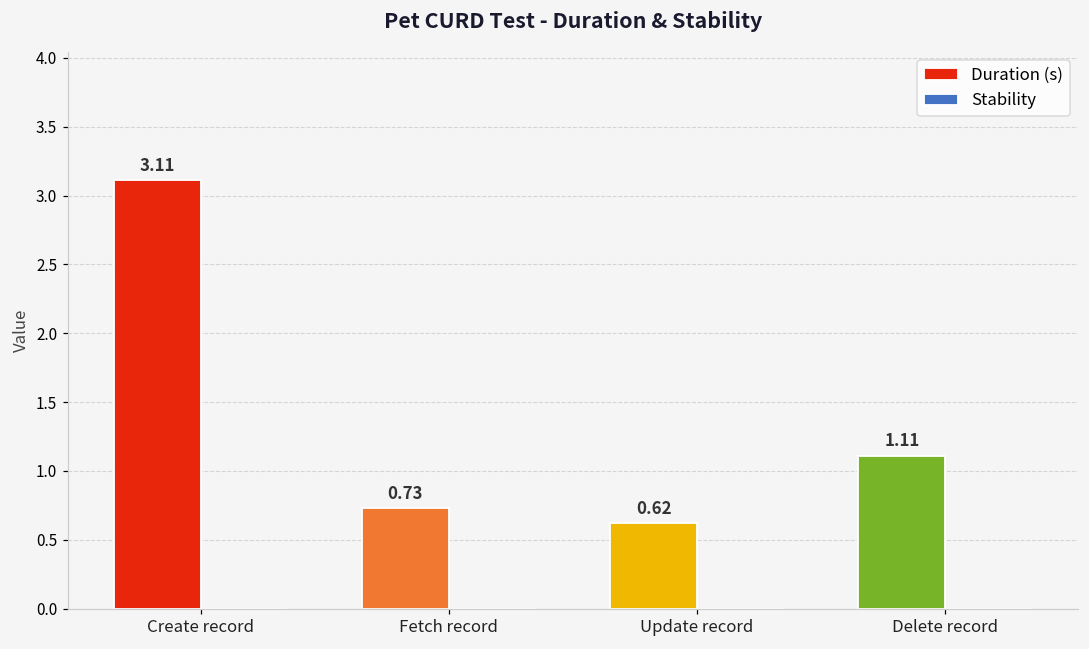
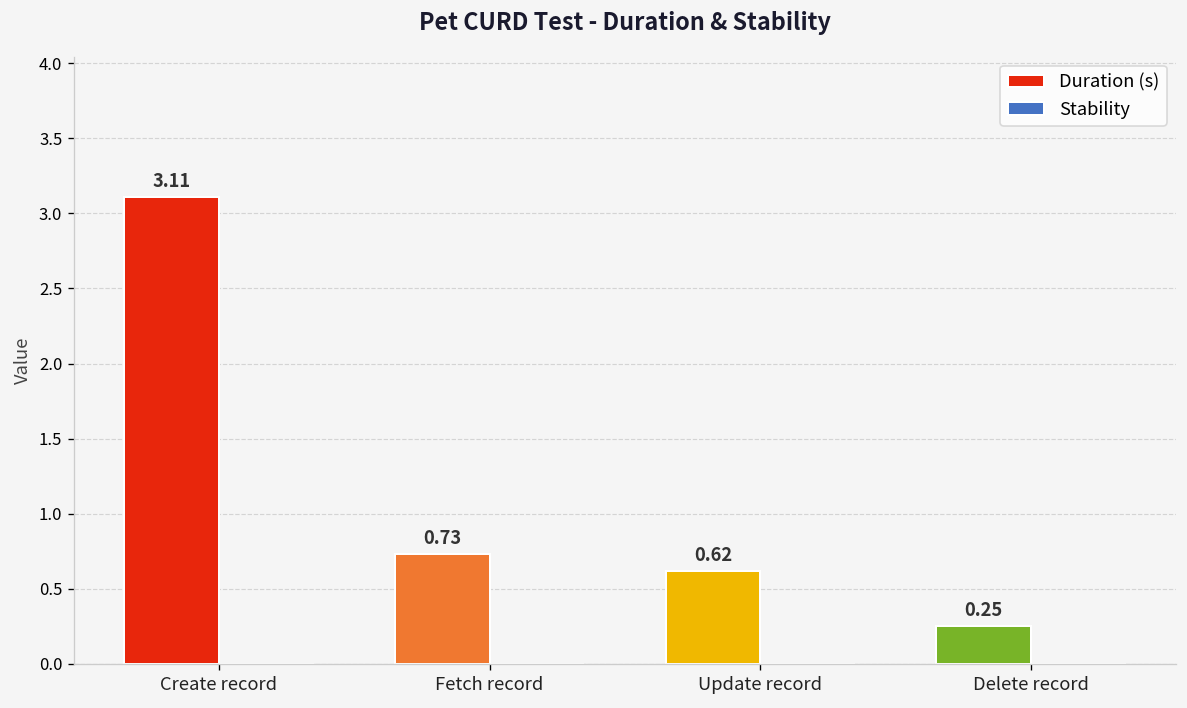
  {
    "Duration (s)": {
      "Create record": 3.11,
      "Fetch record": 0.73,
      "Update record": 0.62,
-     "Delete record": 1.11
+     "Delete record": 0.25
    },
    "Stability": {
      "Create record": 0.00,
      "Fetch record": 0.00,
      "Update record": 0.00,
      "Delete record": 0.00
    }
  }
